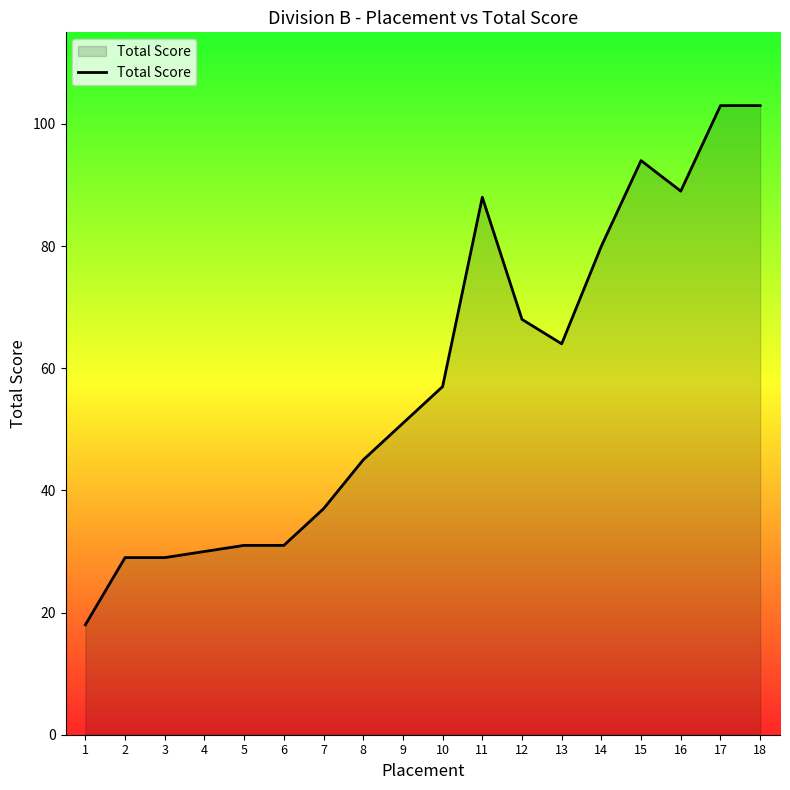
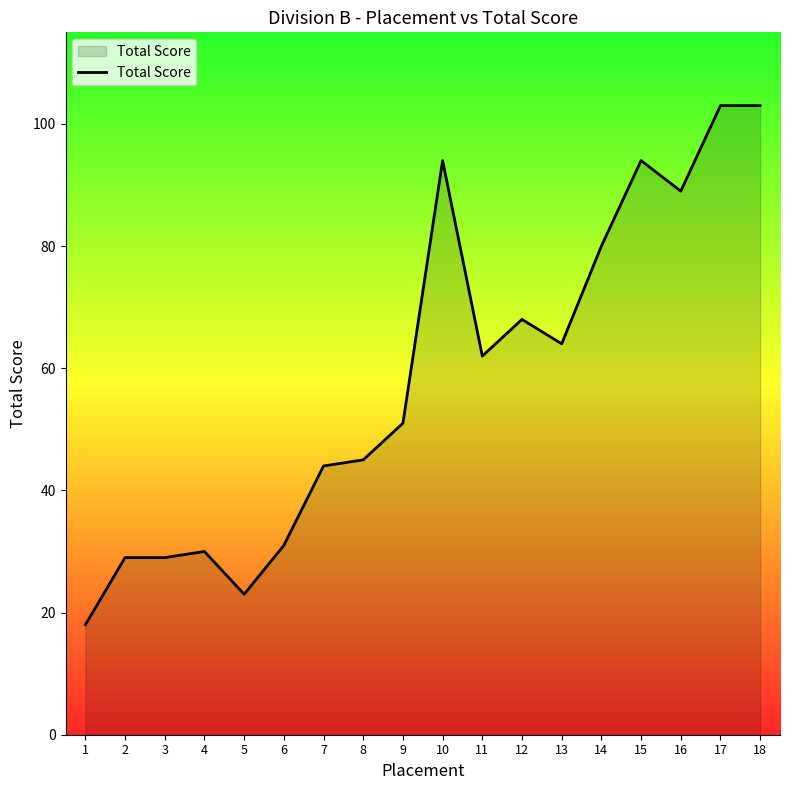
  {
    "1": 18,
    "2": 29,
    "3": 29,
    "4": 30,
-   "5": 31,
+   "5": 23,
    "6": 31,
-   "7": 37,
+   "7": 44,
    "8": 45,
    "9": 51,
-   "10": 57,
-   "11": 88,
+   "10": 94,
+   "11": 62,
    "12": 68,
    "13": 64,
    "14": 80,
    "15": 94,
    "16": 89,
    "17": 103,
    "18": 103
  }
